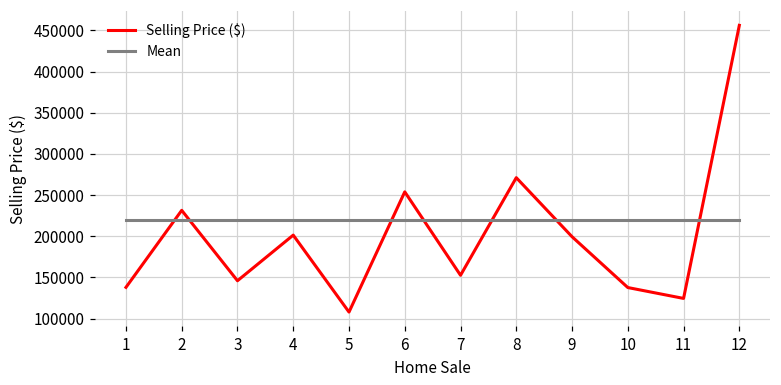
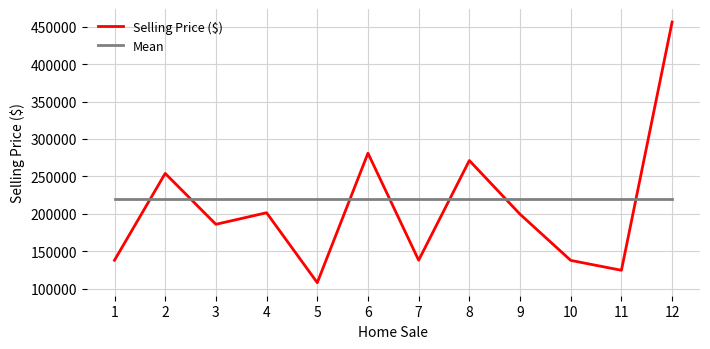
  {
    "Selling Price ($)": {
      "1": 140000,
-     "2": 230000,
-     "3": 150000,
+     "2": 250000,
+     "3": 190000,
      "4": 200000,
      "5": 110000,
-     "6": 250000,
-     "7": 150000,
+     "6": 280000,
+     "7": 140000,
      "8": 270000,
      "9": 200000,
      "10": 140000,
      "11": 120000,
      "12": 460000
    },
    "Mean": {
      "1": 220000,
      "2": 220000,
      "3": 220000,
      "4": 220000,
      "5": 220000,
      "6": 220000,
      "7": 220000,
      "8": 220000,
      "9": 220000,
      "10": 220000,
      "11": 220000,
      "12": 220000
    }
  }
